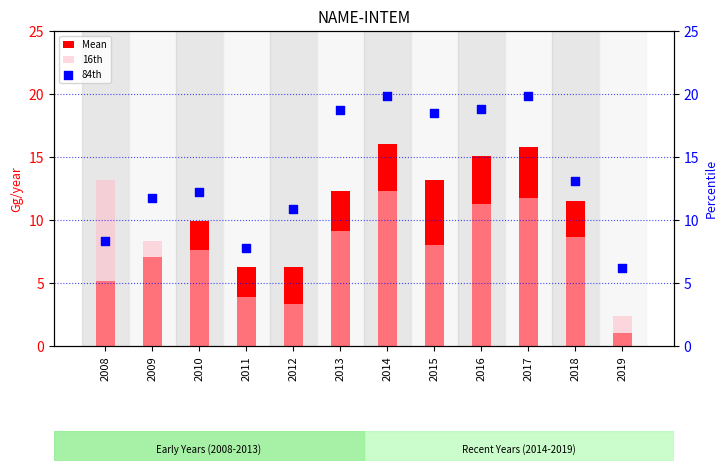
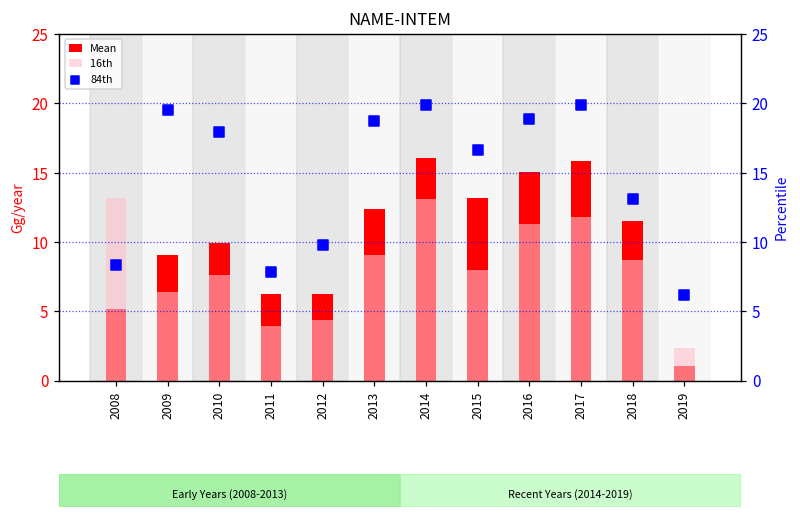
  {
    "Mean": {
-     "2009": 7.1,
+     "2009": 9.1,
      "2010": 9.9,
      "2011": 6.3,
      "2012": 6.3,
      "2013": 12.3,
      "2014": 16.1,
      "2015": 13.1,
      "2016": 15.1,
      "2017": 15.8,
      "2018": 11.5
    },
    "16th": {
      "2008": 13.2,
-     "2009": 8.3,
-     "2012": 3.3,
-     "2014": 12.3,
+     "2009": 6.4,
+     "2012": 4.3,
+     "2014": 13.1,
      "2019": 2.4
    },
    "84th": {
-     "2009": 11.8,
-     "2010": 12.2,
-     "2012": 10.9,
-     "2015": 18.5
+     "2009": 19.5,
+     "2010": 17.9,
+     "2012": 9.8,
+     "2015": 16.7
    }
  }
